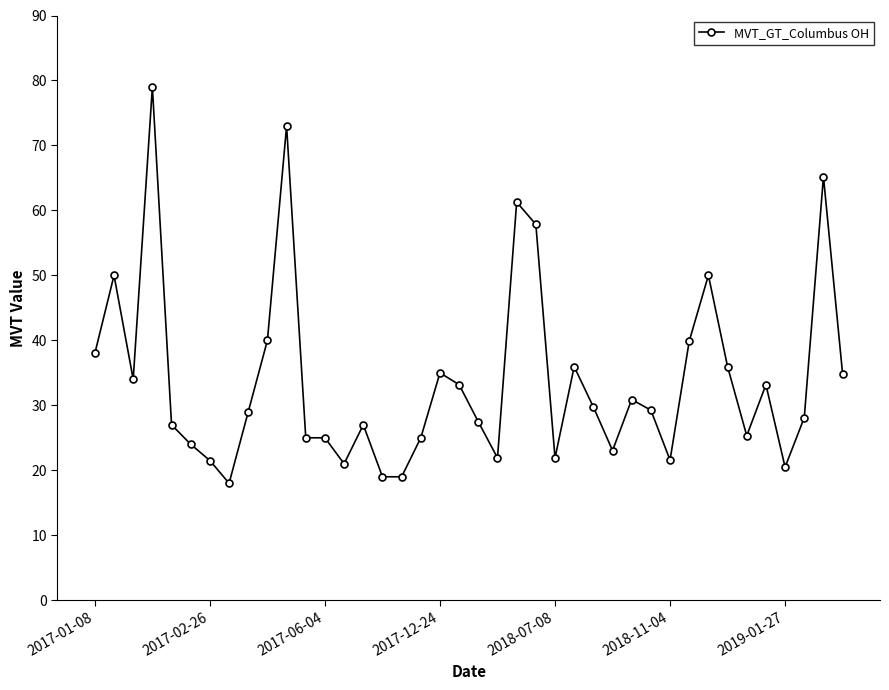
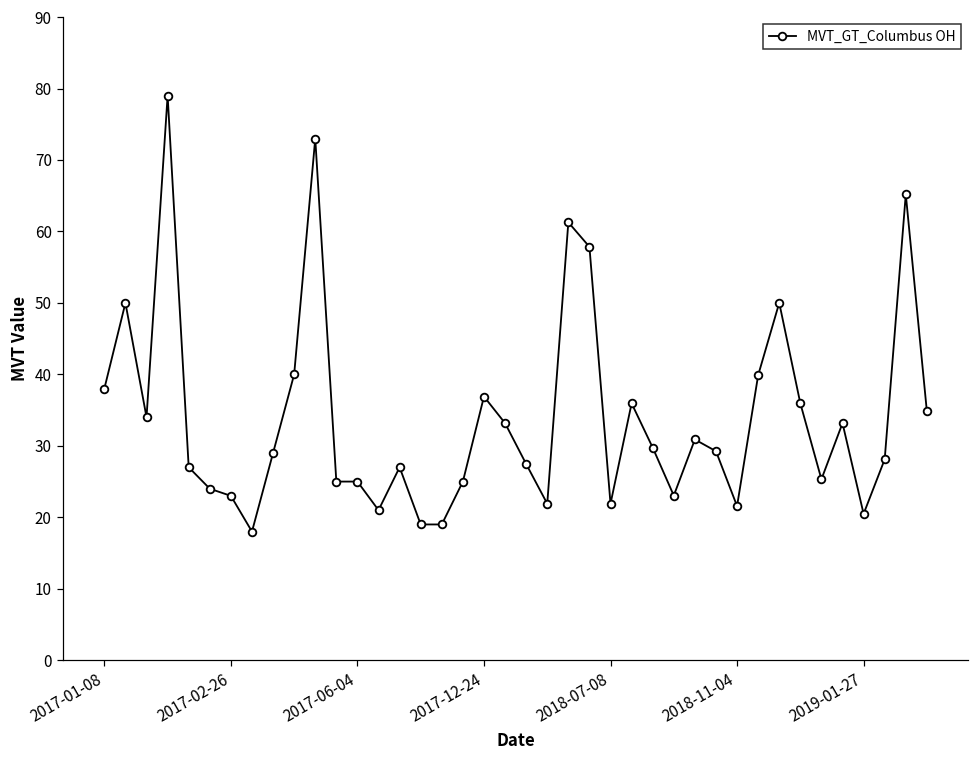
  {
    "2017-01-08": 38,
-   "2017-02-26": 22,
+   "2017-02-26": 23,
    "2017-06-04": 25,
-   "2017-12-24": 35,
+   "2017-12-24": 37,
    "2018-07-08": 22,
    "2018-11-04": 22,
    "2019-01-27": 20
  }
